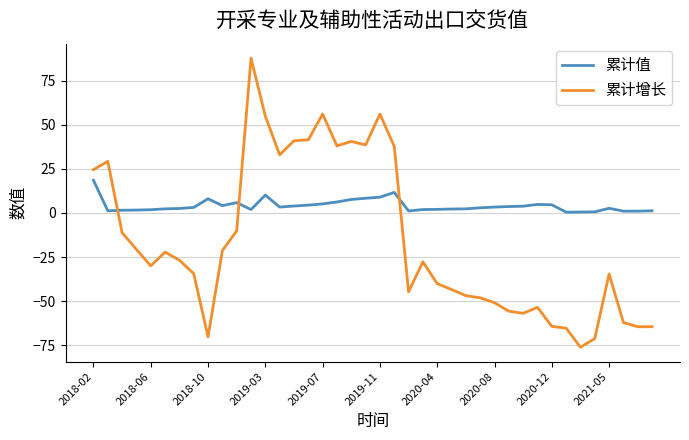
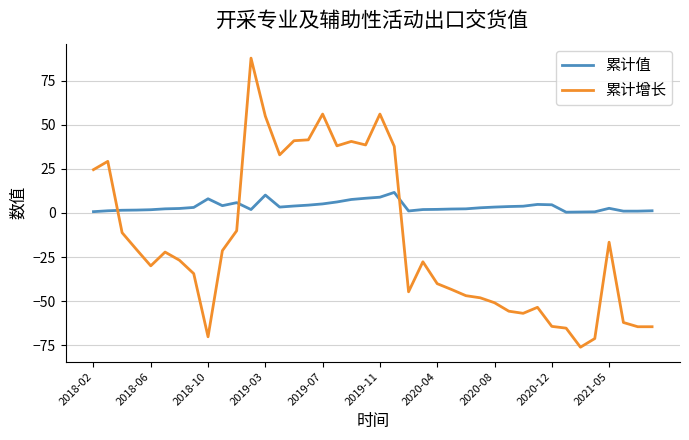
  {
    "累计值": {
-     "2018-02": 19,
+     "2018-02": 1,
      "2018-06": 2,
      "2018-10": 8,
      "2019-03": 10,
      "2019-07": 5,
      "2019-11": 9,
      "2020-04": 2,
      "2020-08": 3,
      "2020-12": 5,
      "2021-05": 3
    },
    "累计增长": {
      "2018-02": 25,
      "2018-06": -30,
      "2018-10": -70,
      "2019-03": 55,
      "2019-07": 56,
      "2019-11": 56,
      "2020-04": -40,
      "2020-08": -51,
      "2020-12": -64,
-     "2021-05": -35
+     "2021-05": -17
    }
  }
